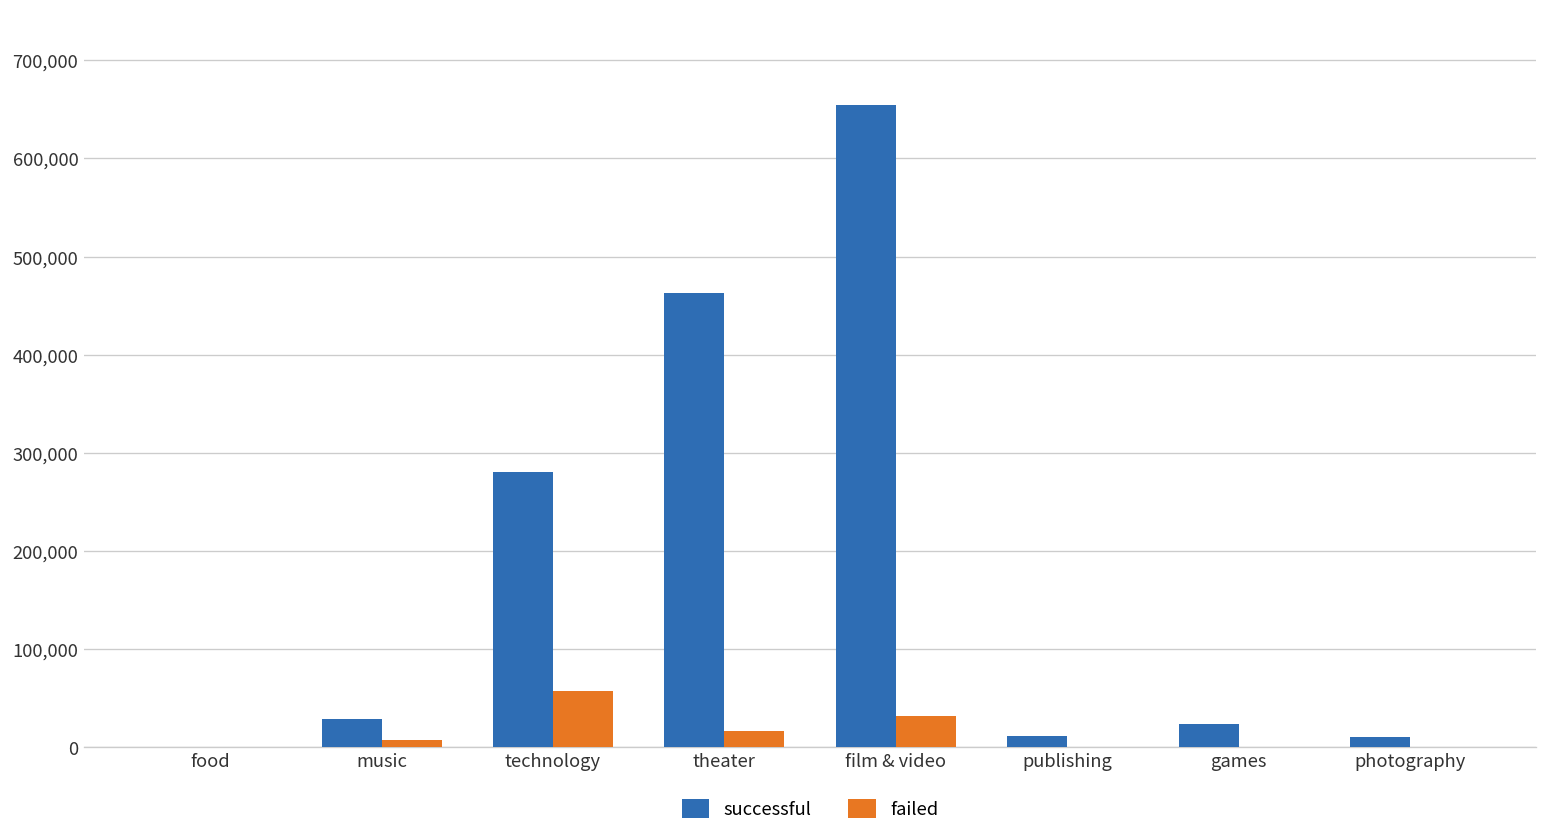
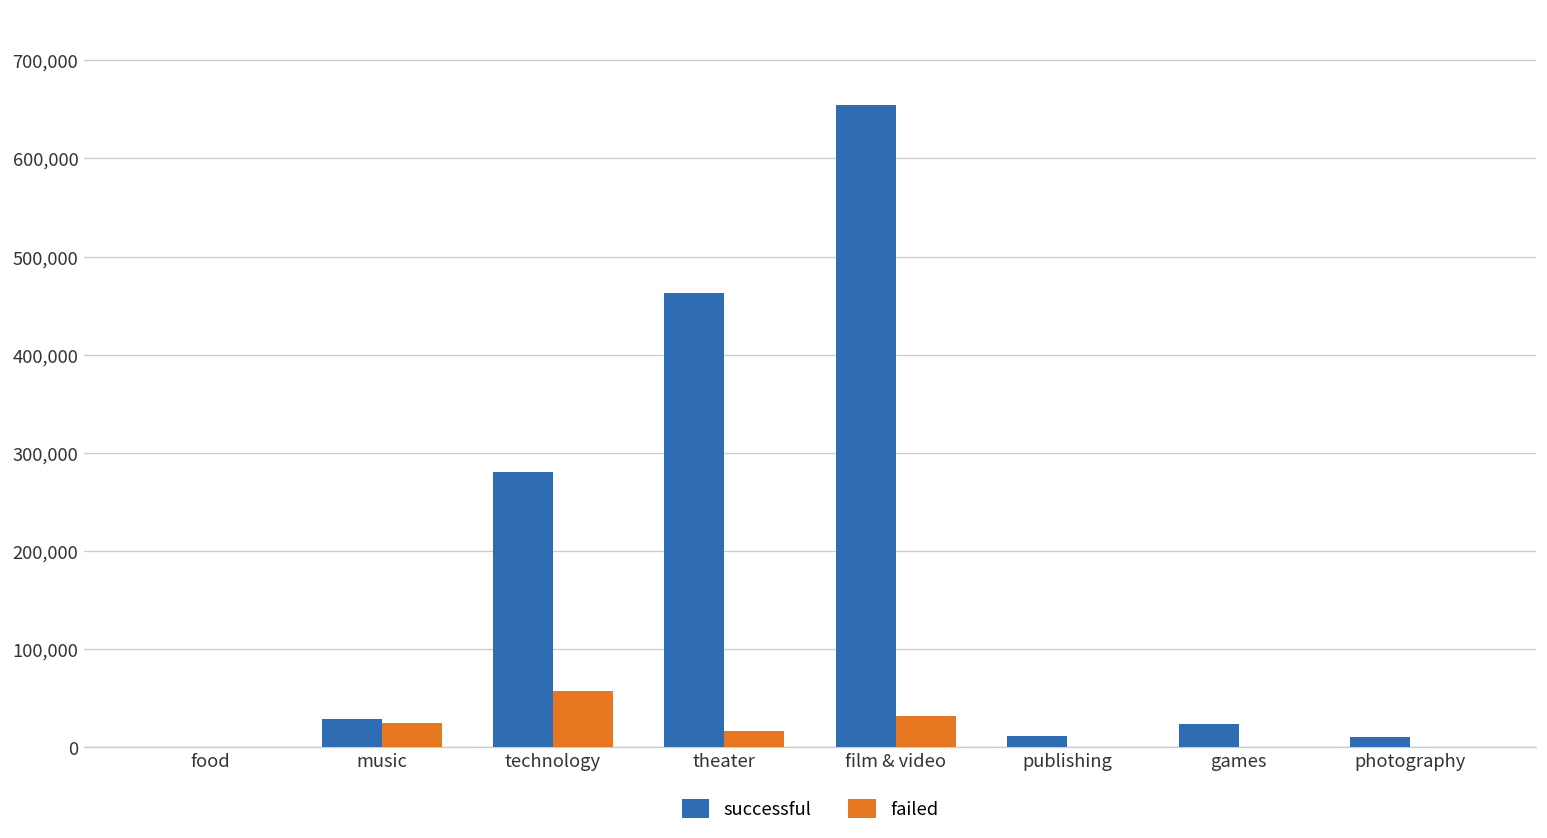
  {
    "successful": {
      "food": "0",
      "music": "30,000",
      "technology": "280,000",
      "theater": "460,000",
      "film & video": "650,000",
      "publishing": "10,000",
      "games": "20,000",
      "photography": "10,000"
    },
    "failed": {
      "food": "0",
-     "music": "10,000",
+     "music": "20,000",
      "technology": "60,000",
      "theater": "20,000",
      "film & video": "30,000",
      "publishing": "0",
      "games": "0",
      "photography": "0"
    }
  }
